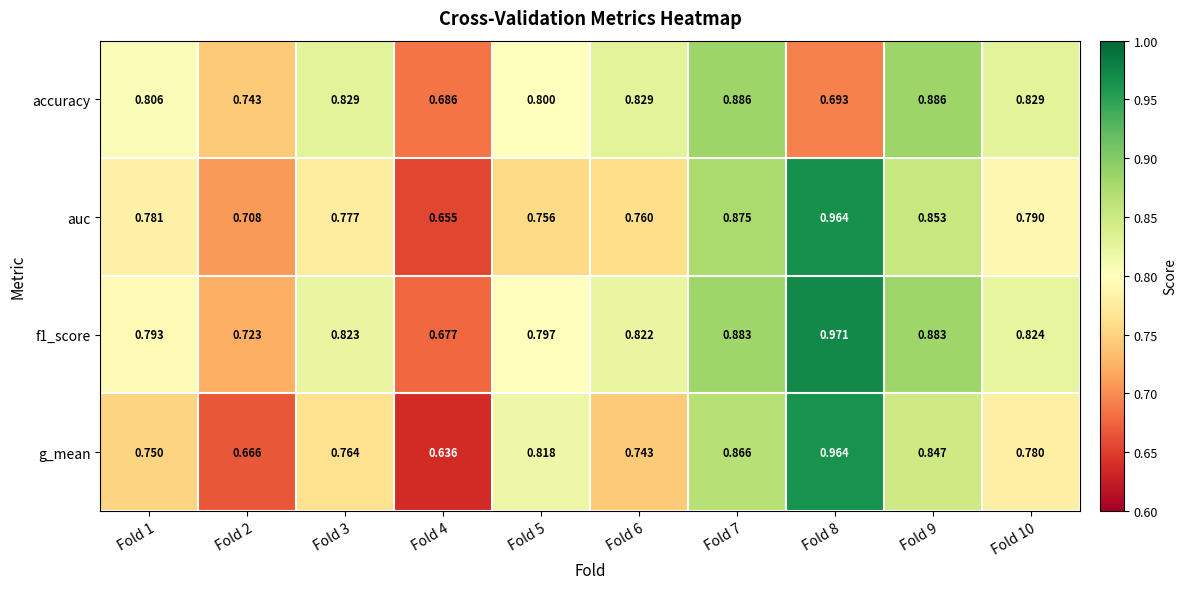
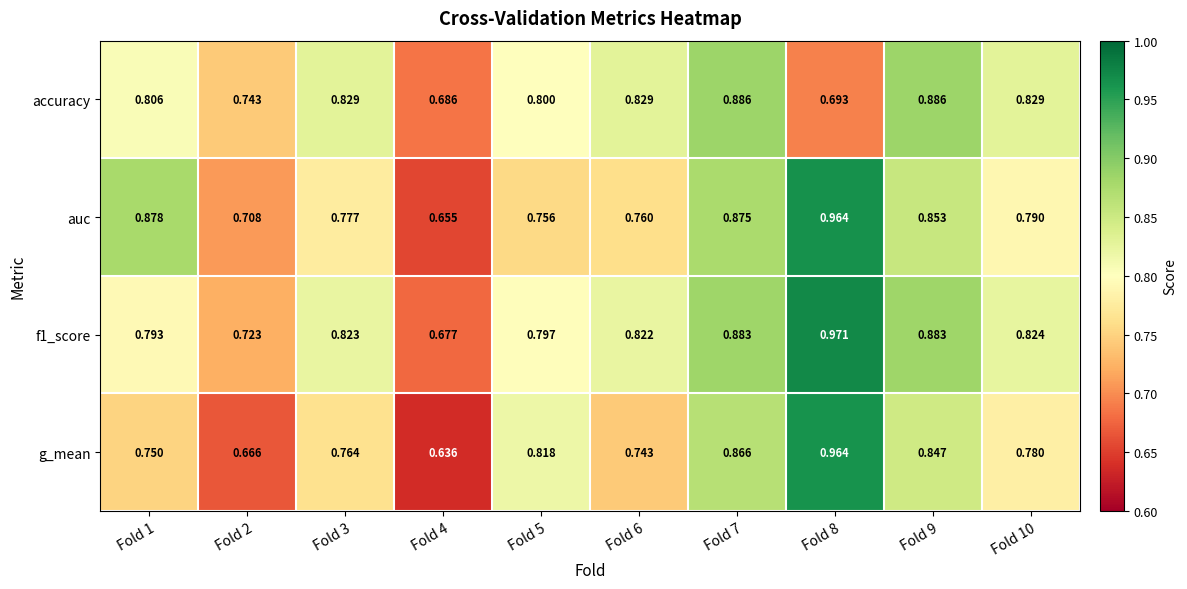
  {
    "accuracy": {
      "Fold 1": 0.806,
      "Fold 2": 0.743,
      "Fold 3": 0.829,
      "Fold 4": 0.686,
      "Fold 5": 0.800,
      "Fold 6": 0.829,
      "Fold 7": 0.886,
      "Fold 8": 0.693,
      "Fold 9": 0.886,
      "Fold 10": 0.829
    },
    "auc": {
-     "Fold 1": 0.781,
+     "Fold 1": 0.878,
      "Fold 2": 0.708,
      "Fold 3": 0.777,
      "Fold 4": 0.655,
      "Fold 5": 0.756,
      "Fold 6": 0.760,
      "Fold 7": 0.875,
      "Fold 8": 0.964,
      "Fold 9": 0.853,
      "Fold 10": 0.790
    },
    "f1_score": {
      "Fold 1": 0.793,
      "Fold 2": 0.723,
      "Fold 3": 0.823,
      "Fold 4": 0.677,
      "Fold 5": 0.797,
      "Fold 6": 0.822,
      "Fold 7": 0.883,
      "Fold 8": 0.971,
      "Fold 9": 0.883,
      "Fold 10": 0.824
    },
    "g_mean": {
      "Fold 1": 0.750,
      "Fold 2": 0.666,
      "Fold 3": 0.764,
      "Fold 4": 0.636,
      "Fold 5": 0.818,
      "Fold 6": 0.743,
      "Fold 7": 0.866,
      "Fold 8": 0.964,
      "Fold 9": 0.847,
      "Fold 10": 0.780
    }
  }
